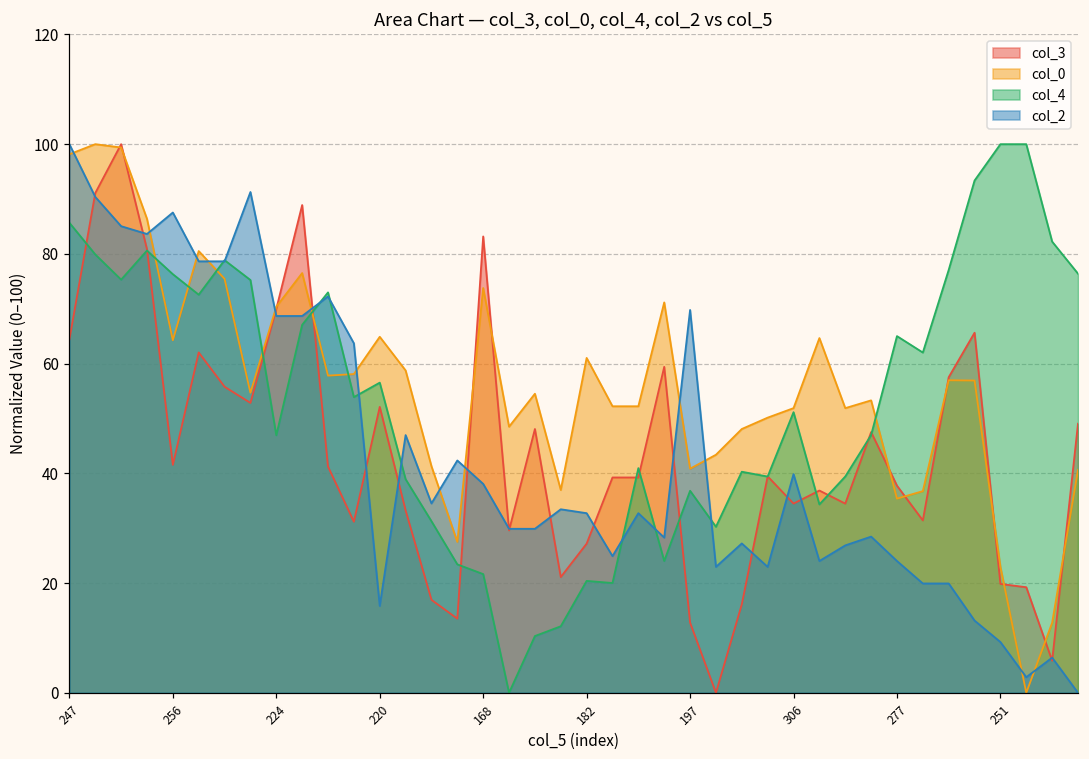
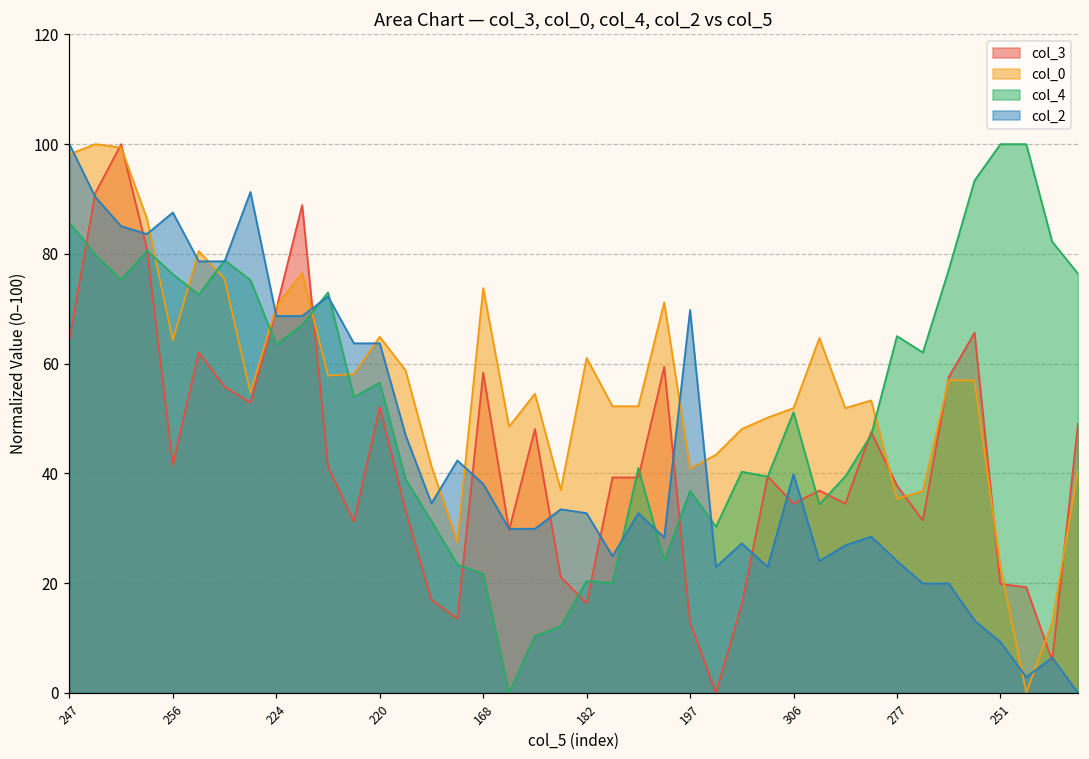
  {
    "col_3": {
      "247": 64,
      "256": 42,
      "220": 52,
-     "168": 83,
-     "182": 27,
+     "168": 58,
+     "182": 16,
      "197": 13,
      "306": 34,
      "277": 38,
      "251": 20
    },
    "col_0": {
      "247": 98,
      "256": 64,
      "220": 65,
      "168": 74,
      "182": 61,
      "197": 41,
      "306": 52,
      "277": 35,
      "251": 23
    },
    "col_4": {
      "247": 86,
      "256": 76,
-     "224": 47,
+     "224": 63,
      "220": 57,
      "168": 22,
      "182": 20,
      "197": 37,
      "306": 51,
      "277": 65,
      "251": 100
    },
    "col_2": {
      "247": 100,
      "256": 88,
      "224": 69,
-     "220": 16,
+     "220": 64,
      "168": 38,
      "182": 33,
      "197": 70,
      "306": 40,
      "277": 24,
      "251": 9
    }
  }
